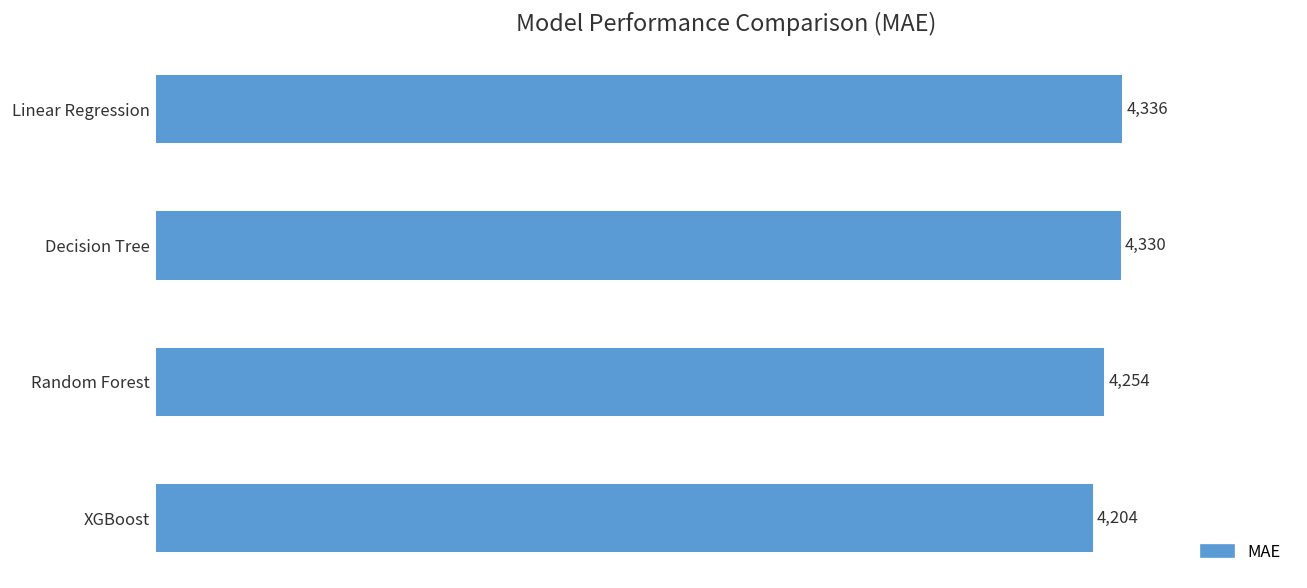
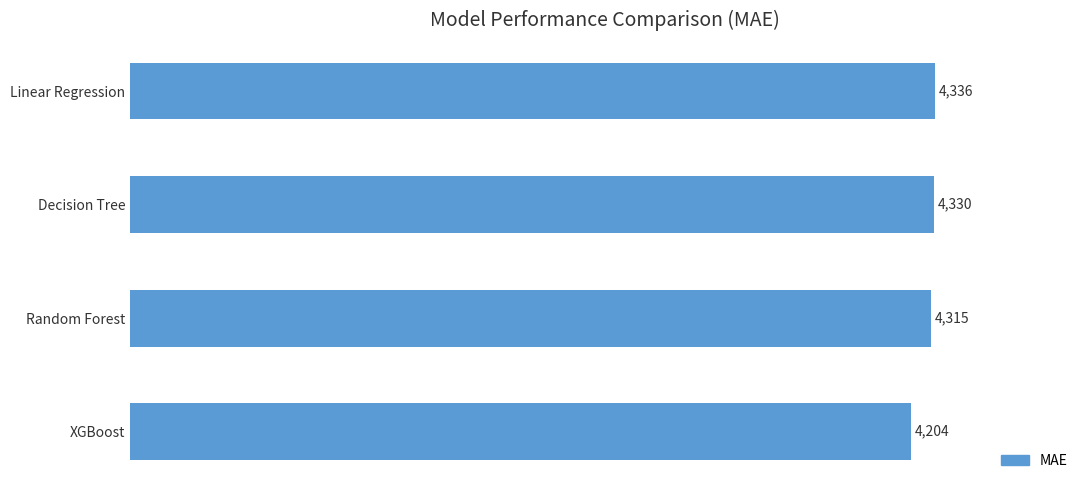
  {
    "Linear Regression": "4,336",
    "Decision Tree": "4,330",
-   "Random Forest": "4,254",
+   "Random Forest": "4,315",
    "XGBoost": "4,204"
  }
